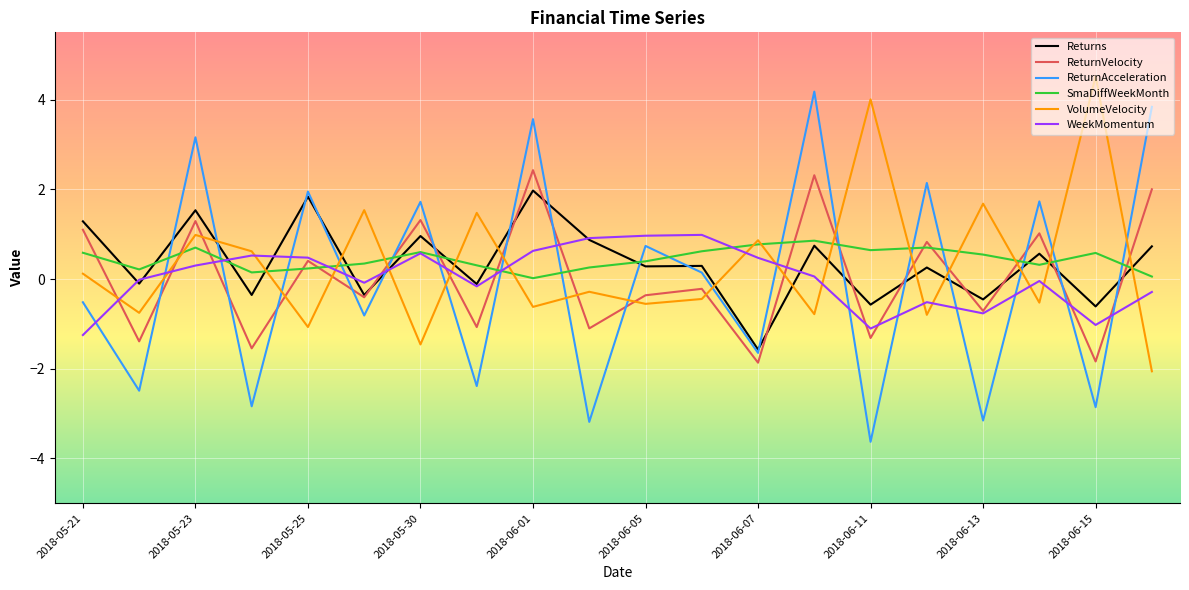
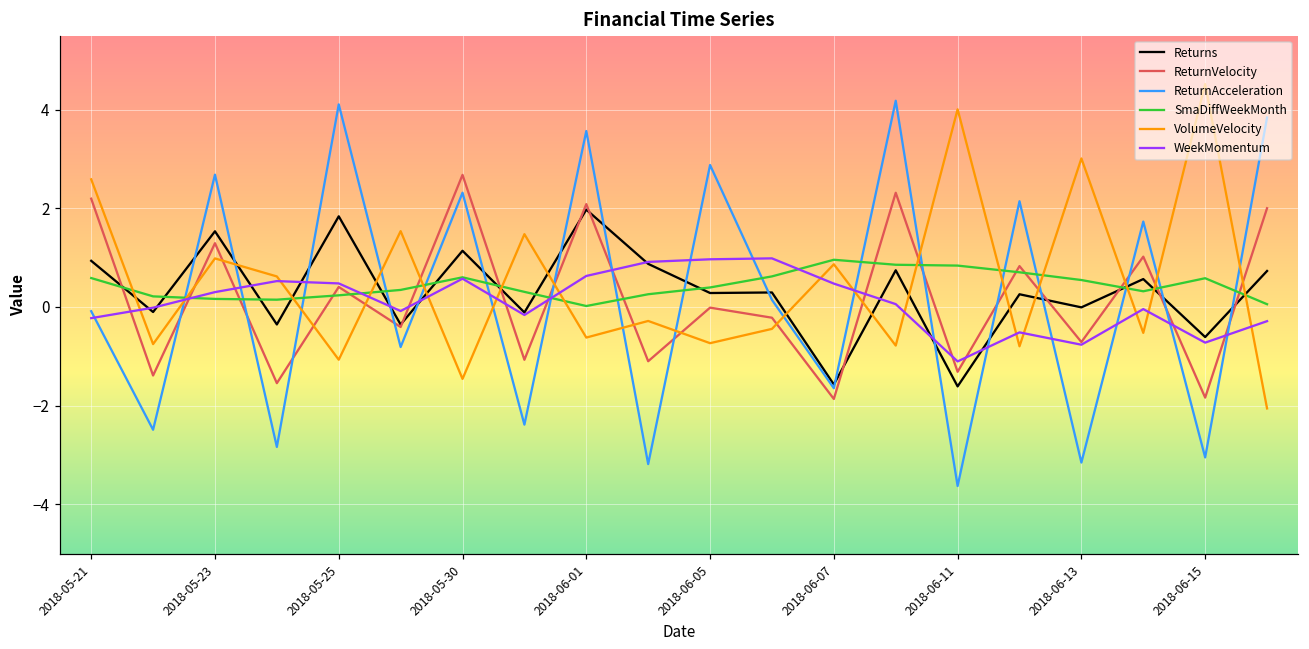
  {
    "Returns": {
-     "2018-05-21": 1.3,
+     "2018-05-21": 0.9,
      "2018-05-23": 1.5,
      "2018-05-25": 1.8,
-     "2018-05-30": 1.0,
+     "2018-05-30": 1.1,
      "2018-06-01": 2.0,
      "2018-06-05": 0.3,
      "2018-06-07": -1.6,
-     "2018-06-11": -0.6,
-     "2018-06-13": -0.5,
+     "2018-06-11": -1.6,
+     "2018-06-13": 0.0,
      "2018-06-15": -0.6
    },
    "ReturnVelocity": {
-     "2018-05-21": 1.1,
+     "2018-05-21": 2.2,
      "2018-05-23": 1.3,
      "2018-05-25": 0.4,
-     "2018-05-30": 1.3,
-     "2018-06-01": 2.4,
-     "2018-06-05": -0.4,
+     "2018-05-30": 2.7,
+     "2018-06-01": 2.1,
+     "2018-06-05": 0.0,
      "2018-06-07": -1.9,
      "2018-06-11": -1.3,
      "2018-06-15": -1.8
    },
    "ReturnAcceleration": {
-     "2018-05-21": -0.5,
-     "2018-05-23": 3.2,
-     "2018-05-25": 2.0,
-     "2018-05-30": 1.7,
+     "2018-05-21": -0.1,
+     "2018-05-23": 2.7,
+     "2018-05-25": 4.1,
+     "2018-05-30": 2.3,
      "2018-06-01": 3.6,
-     "2018-06-05": 0.7,
+     "2018-06-05": 2.9,
      "2018-06-07": -1.6,
      "2018-06-11": -3.6,
      "2018-06-13": -3.2,
-     "2018-06-15": -2.9
+     "2018-06-15": -3.0
    },
    "SmaDiffWeekMonth": {
      "2018-05-21": 0.6,
-     "2018-05-23": 0.7,
+     "2018-05-23": 0.2,
      "2018-05-25": 0.2,
      "2018-06-01": 0.0,
      "2018-06-05": 0.4,
-     "2018-06-07": 0.8,
-     "2018-06-11": 0.6,
+     "2018-06-07": 1.0,
+     "2018-06-11": 0.8,
      "2018-06-13": 0.5,
      "2018-06-15": 0.6
    },
    "VolumeVelocity": {
-     "2018-05-21": 0.1,
+     "2018-05-21": 2.6,
      "2018-05-23": 1.0,
      "2018-05-25": -1.1,
      "2018-05-30": -1.5,
      "2018-06-01": -0.6,
-     "2018-06-05": -0.6,
+     "2018-06-05": -0.7,
      "2018-06-07": 0.9,
      "2018-06-11": 4.0,
-     "2018-06-13": 1.7
+     "2018-06-13": 3.0
    },
    "WeekMomentum": {
-     "2018-05-21": -1.2,
+     "2018-05-21": -0.2,
      "2018-05-23": 0.3,
      "2018-05-25": 0.5,
      "2018-06-01": 0.6,
      "2018-06-05": 1.0,
      "2018-06-07": 0.5,
      "2018-06-11": -1.1,
-     "2018-06-15": -1.0
+     "2018-06-15": -0.7
    }
  }
